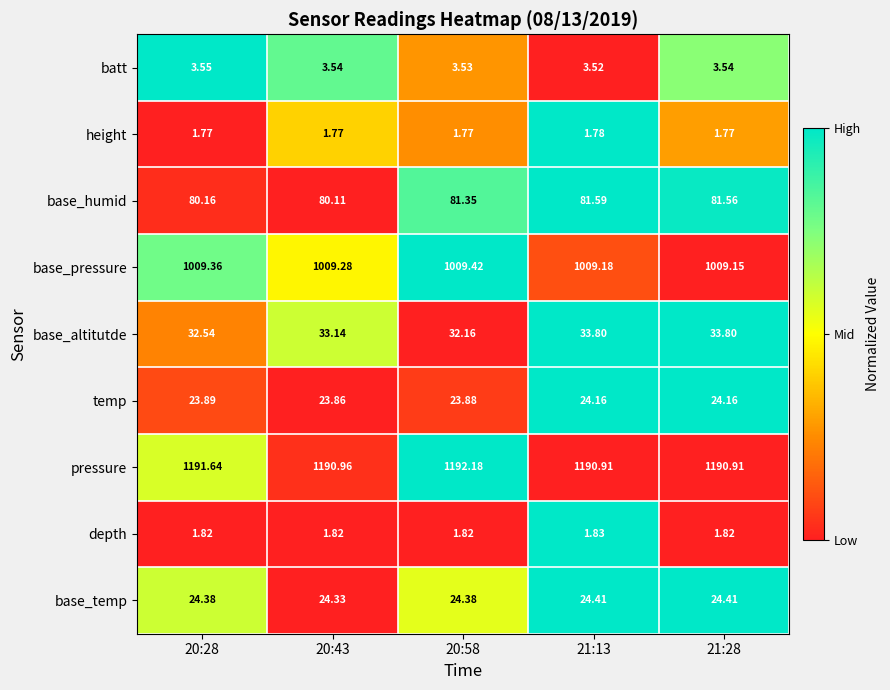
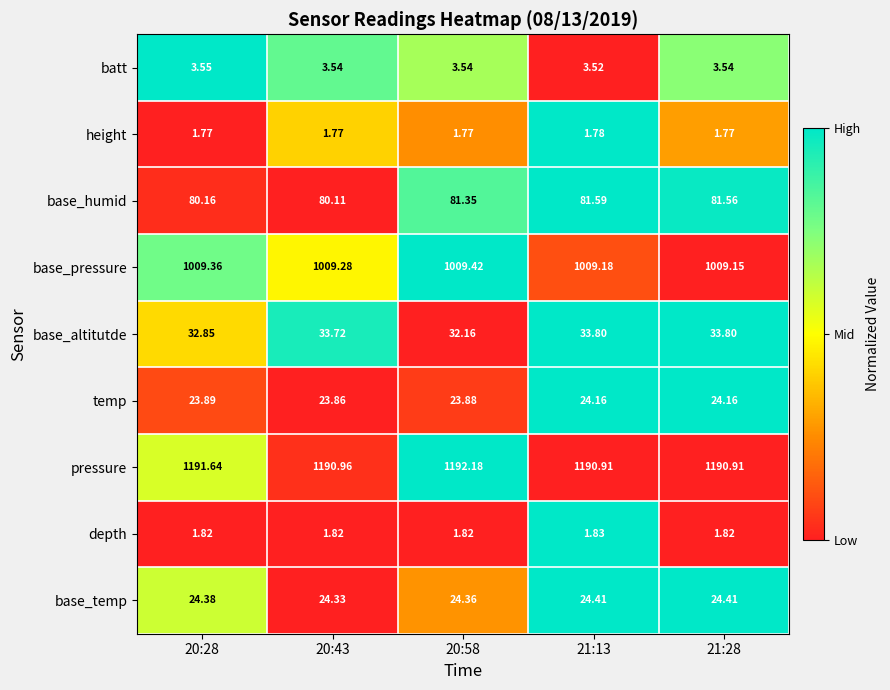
  {
    "batt": {
      "20:28": 3.55,
      "20:43": 3.54,
-     "20:58": 3.53,
+     "20:58": 3.54,
      "21:13": 3.52,
      "21:28": 3.54
    },
    "height": {
      "20:28": 1.77,
      "20:43": 1.77,
      "20:58": 1.77,
      "21:13": 1.78,
      "21:28": 1.77
    },
    "base_humid": {
      "20:28": 80.16,
      "20:43": 80.11,
      "20:58": 81.35,
      "21:13": 81.59,
      "21:28": 81.56
    },
    "base_pressure": {
      "20:28": 1009.36,
      "20:43": 1009.28,
      "20:58": 1009.42,
      "21:13": 1009.18,
      "21:28": 1009.15
    },
    "base_altitutde": {
-     "20:28": 32.54,
-     "20:43": 33.14,
+     "20:28": 32.85,
+     "20:43": 33.72,
      "20:58": 32.16,
      "21:13": 33.80,
      "21:28": 33.80
    },
    "temp": {
      "20:28": 23.89,
      "20:43": 23.86,
      "20:58": 23.88,
      "21:13": 24.16,
      "21:28": 24.16
    },
    "pressure": {
      "20:28": 1191.64,
      "20:43": 1190.96,
      "20:58": 1192.18,
      "21:13": 1190.91,
      "21:28": 1190.91
    },
    "depth": {
      "20:28": 1.82,
      "20:43": 1.82,
      "20:58": 1.82,
      "21:13": 1.83,
      "21:28": 1.82
    },
    "base_temp": {
      "20:28": 24.38,
      "20:43": 24.33,
-     "20:58": 24.38,
+     "20:58": 24.36,
      "21:13": 24.41,
      "21:28": 24.41
    }
  }
